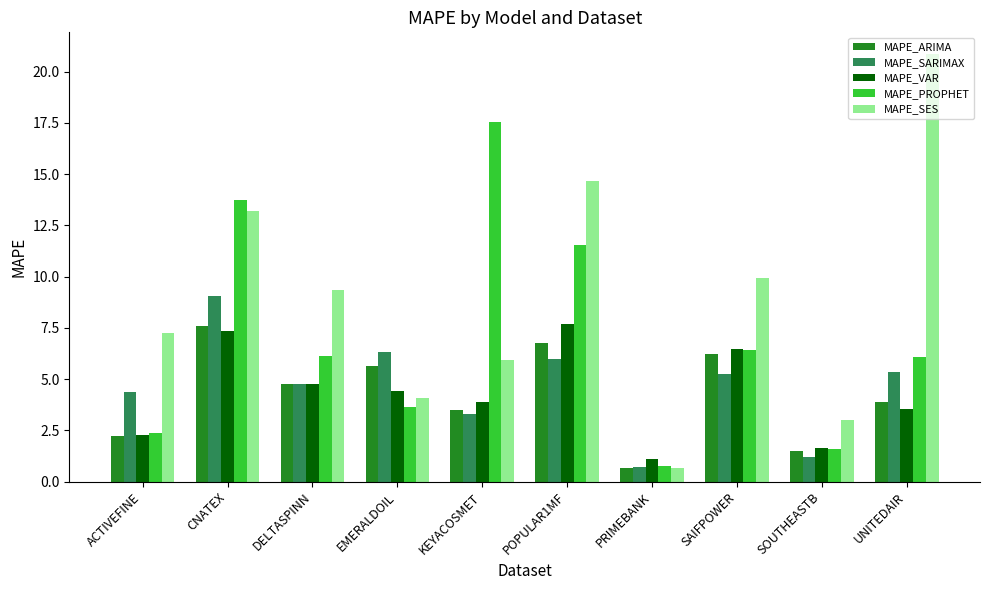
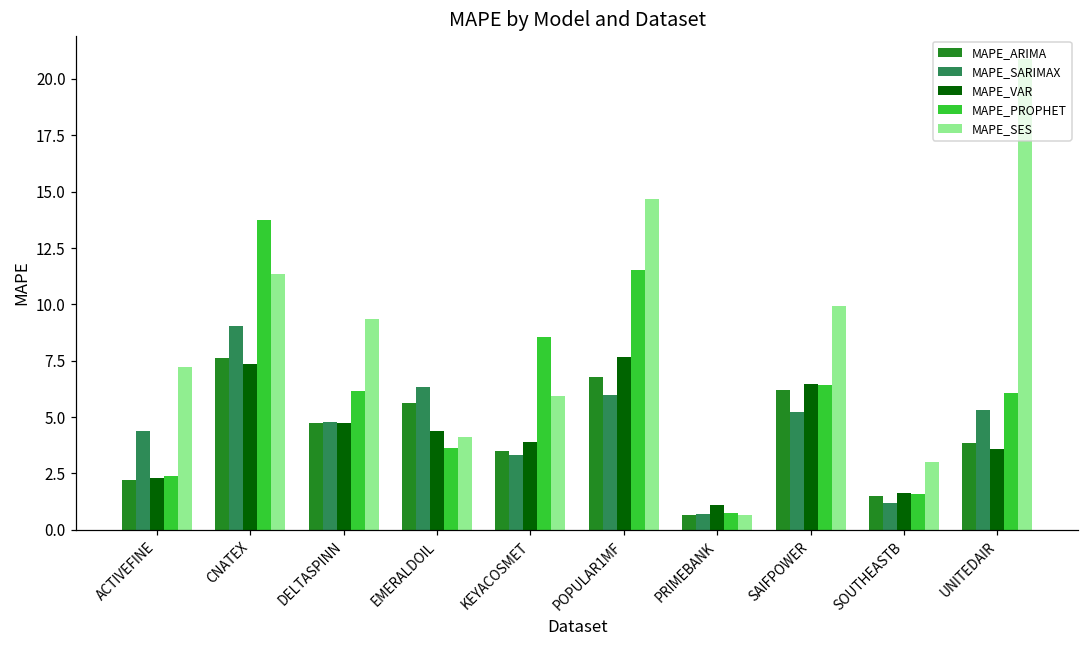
  {
    "MAPE_VAR": {
      "ACTIVEFINE": 2.3,
      "CNATEX": 7.4,
      "DELTASPINN": 4.7,
      "EMERALDOIL": 4.4,
      "KEYACOSMET": 3.9,
      "POPULAR1MF": 7.7,
      "PRIMEBANK": 1.1,
      "SAIFPOWER": 6.5,
      "SOUTHEASTB": 1.6,
      "UNITEDAIR": 3.6
    },
    "MAPE_PROPHET": {
      "ACTIVEFINE": 2.4,
      "CNATEX": 13.7,
      "DELTASPINN": 6.1,
      "EMERALDOIL": 3.6,
-     "KEYACOSMET": 17.5,
+     "KEYACOSMET": 8.6,
      "POPULAR1MF": 11.5,
      "PRIMEBANK": 0.8,
      "SAIFPOWER": 6.4,
      "SOUTHEASTB": 1.6,
      "UNITEDAIR": 6.1
    },
    "MAPE_SES": {
      "ACTIVEFINE": 7.2,
-     "CNATEX": 13.2,
+     "CNATEX": 11.3,
      "DELTASPINN": 9.3,
      "EMERALDOIL": 4.1,
      "KEYACOSMET": 5.9,
      "POPULAR1MF": 14.7,
      "PRIMEBANK": 0.7,
      "SAIFPOWER": 9.9,
      "SOUTHEASTB": 3.0
    }
  }
